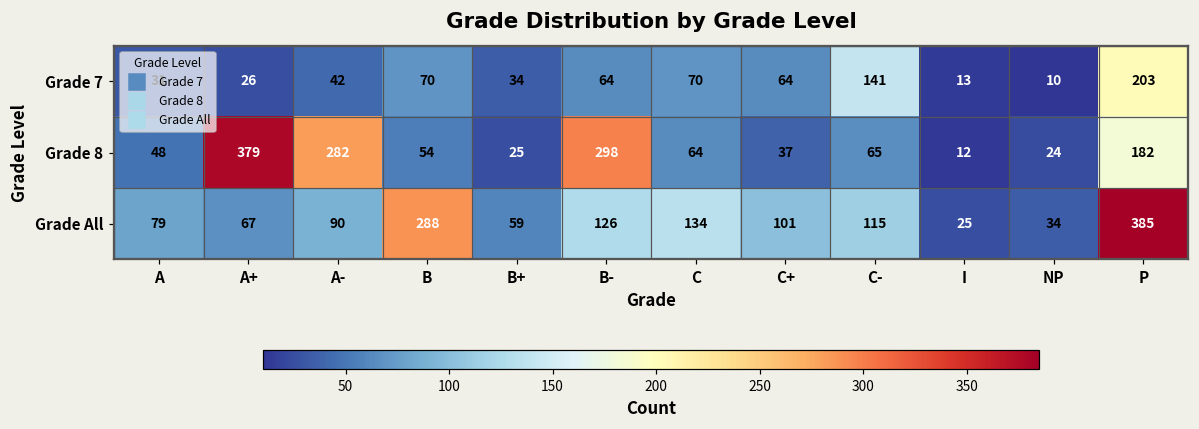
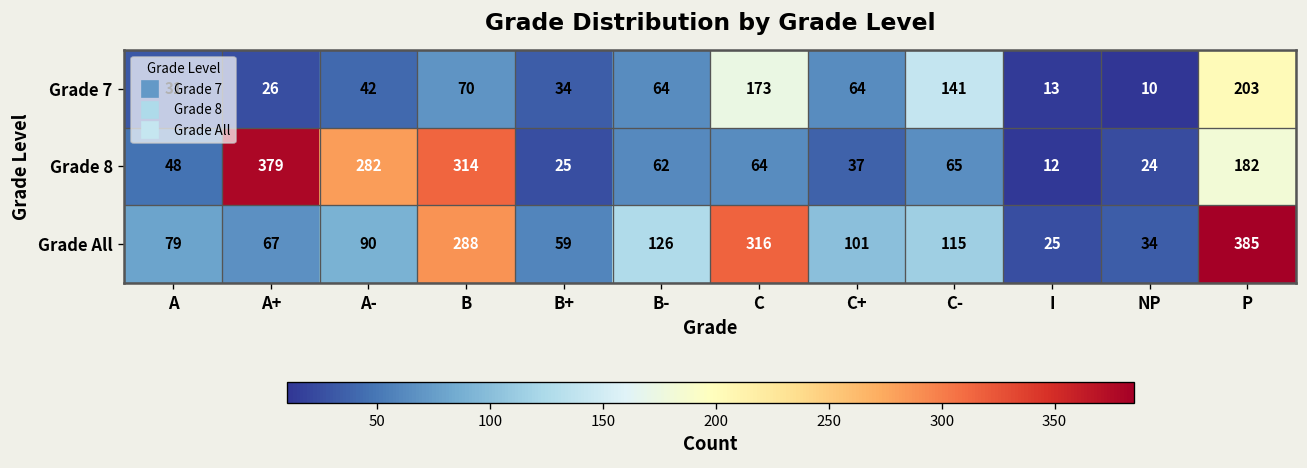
  {
    "Grade 7": {
      "A+": 26,
      "A-": 42,
      "B": 70,
      "B+": 34,
      "B-": 64,
-     "C": 70,
+     "C": 173,
      "C+": 64,
      "C-": 141,
      "I": 13,
      "NP": 10,
      "P": 203
    },
    "Grade 8": {
      "A": 48,
      "A+": 379,
      "A-": 282,
-     "B": 54,
+     "B": 314,
      "B+": 25,
-     "B-": 298,
+     "B-": 62,
      "C": 64,
      "C+": 37,
      "C-": 65,
      "I": 12,
      "NP": 24,
      "P": 182
    },
    "Grade All": {
      "A": 79,
      "A+": 67,
      "A-": 90,
      "B": 288,
      "B+": 59,
      "B-": 126,
-     "C": 134,
+     "C": 316,
      "C+": 101,
      "C-": 115,
      "I": 25,
      "NP": 34,
      "P": 385
    }
  }
